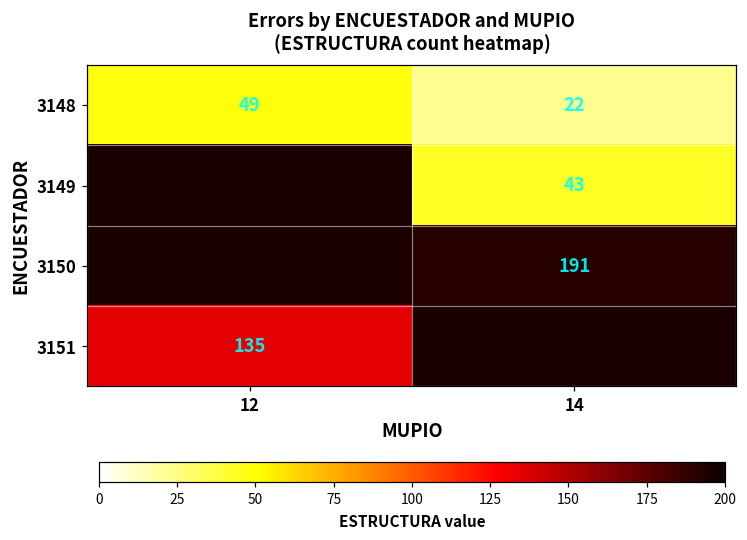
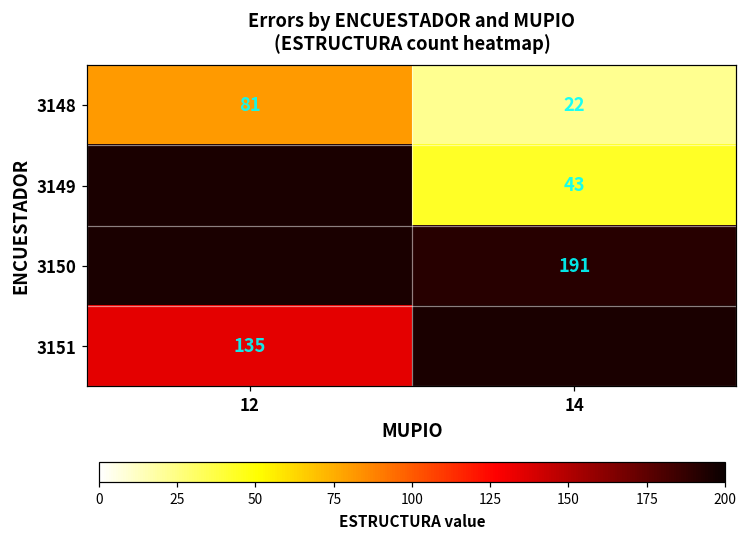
  {
    "3148": {
-     "12": 49,
+     "12": 81,
      "14": 22
    },
    "3149": {
      "14": 43
    },
    "3150": {
      "14": 191
    },
    "3151": {
      "12": 135
    }
  }
